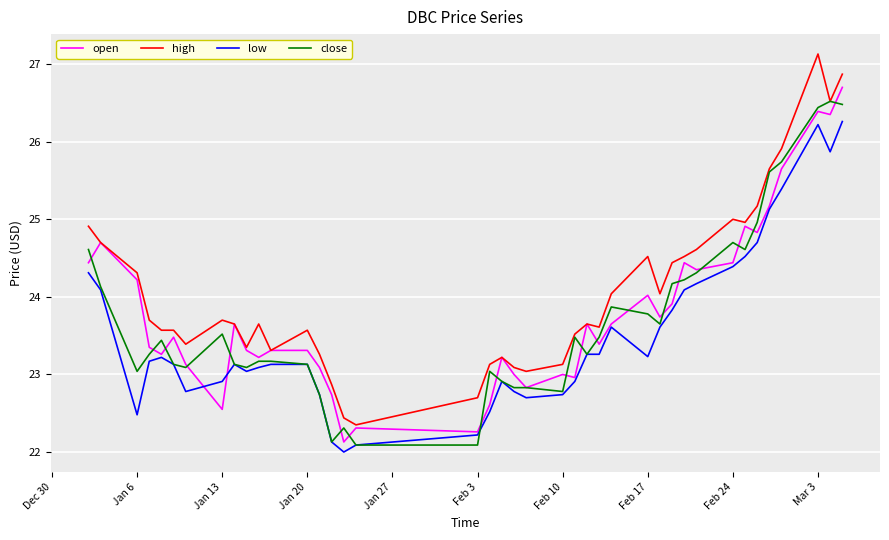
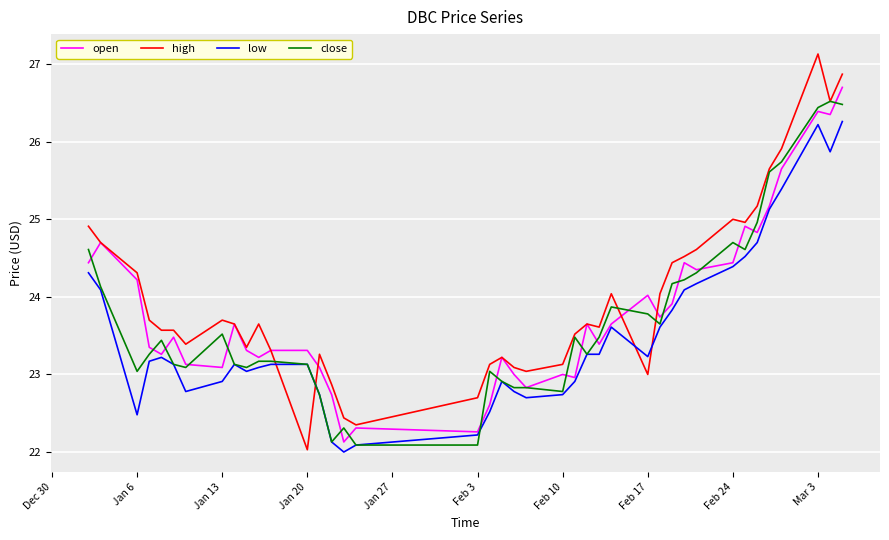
  {
    "open": {
      "Jan 6": 24.2,
-     "Jan 13": 22.6,
+     "Jan 13": 23.1,
      "Jan 20": 23.3,
      "Feb 3": 22.3,
      "Feb 10": 23.0,
      "Feb 17": 24.0,
      "Feb 24": 24.4,
      "Mar 3": 26.4
    },
    "high": {
      "Jan 6": 24.3,
      "Jan 13": 23.7,
-     "Jan 20": 23.6,
+     "Jan 20": 22.0,
      "Feb 3": 22.7,
      "Feb 10": 23.1,
-     "Feb 17": 24.5,
+     "Feb 17": 23.0,
      "Feb 24": 25.0,
      "Mar 3": 27.1
    },
    "low": {
      "Jan 6": 22.5,
      "Jan 13": 22.9,
      "Feb 3": 22.2,
      "Feb 10": 22.7,
      "Feb 17": 23.2,
      "Feb 24": 24.4,
      "Mar 3": 26.2
    },
    "close": {
      "Jan 6": 23.0,
      "Jan 13": 23.5,
      "Feb 3": 22.1,
      "Feb 10": 22.8,
      "Feb 17": 23.8,
      "Feb 24": 24.7,
      "Mar 3": 26.4
    }
  }
